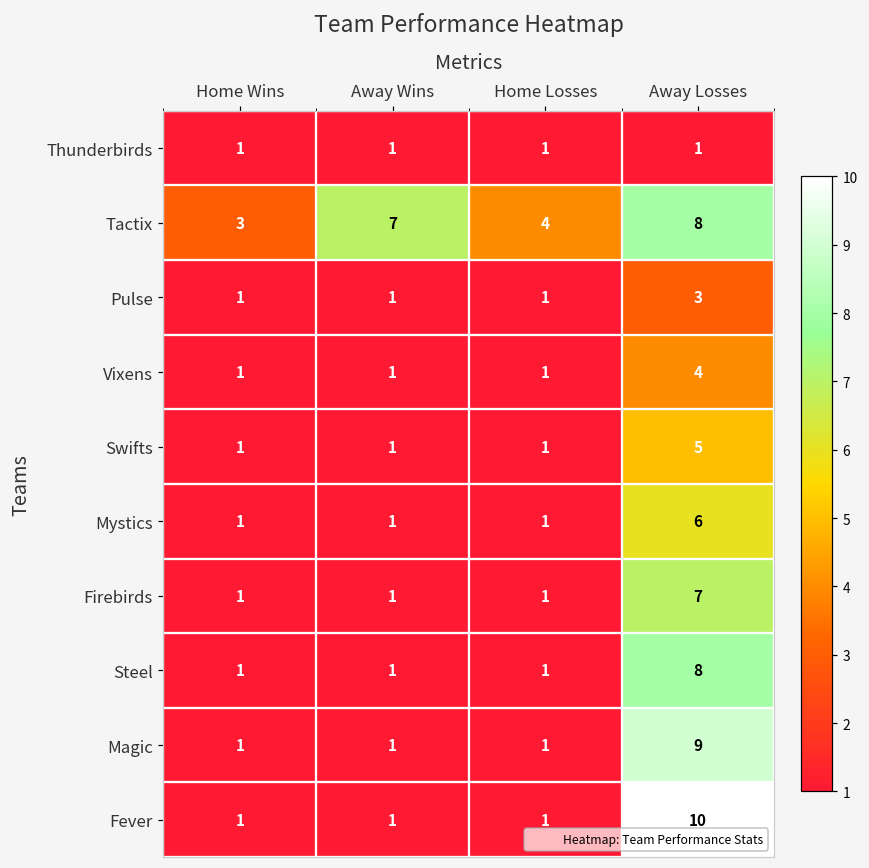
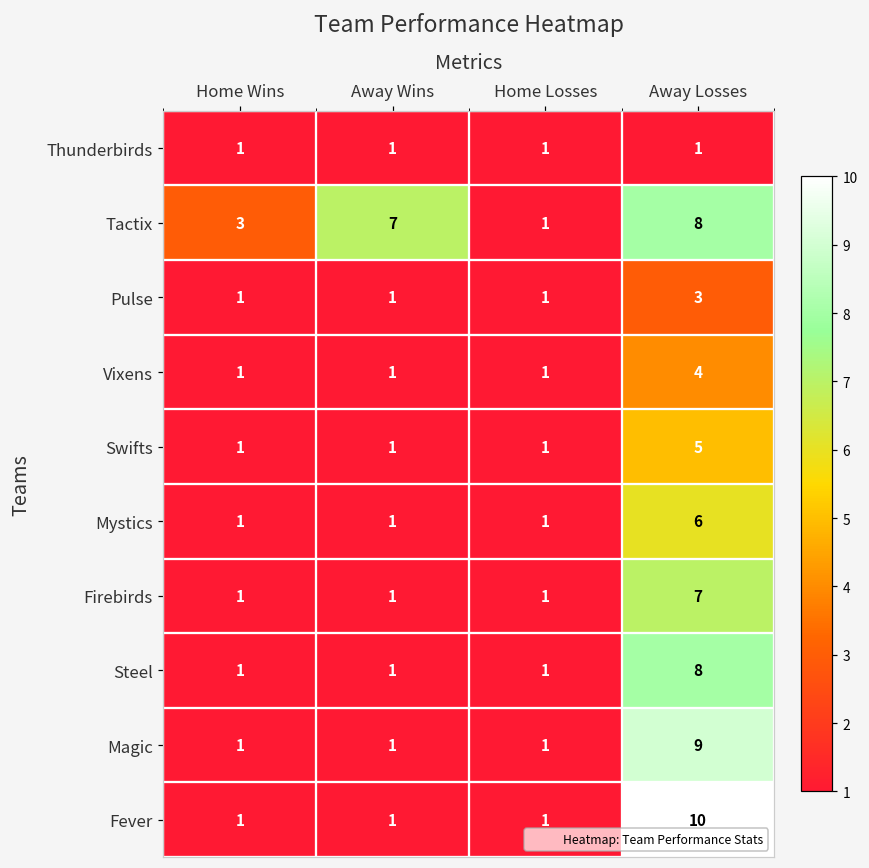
  {
    "Thunderbirds": {
      "Home Wins": 1,
      "Away Wins": 1,
      "Home Losses": 1,
      "Away Losses": 1
    },
    "Tactix": {
      "Home Wins": 3,
      "Away Wins": 7,
-     "Home Losses": 4,
+     "Home Losses": 1,
      "Away Losses": 8
    },
    "Pulse": {
      "Home Wins": 1,
      "Away Wins": 1,
      "Home Losses": 1,
      "Away Losses": 3
    },
    "Vixens": {
      "Home Wins": 1,
      "Away Wins": 1,
      "Home Losses": 1,
      "Away Losses": 4
    },
    "Swifts": {
      "Home Wins": 1,
      "Away Wins": 1,
      "Home Losses": 1,
      "Away Losses": 5
    },
    "Mystics": {
      "Home Wins": 1,
      "Away Wins": 1,
      "Home Losses": 1,
      "Away Losses": 6
    },
    "Firebirds": {
      "Home Wins": 1,
      "Away Wins": 1,
      "Home Losses": 1,
      "Away Losses": 7
    },
    "Steel": {
      "Home Wins": 1,
      "Away Wins": 1,
      "Home Losses": 1,
      "Away Losses": 8
    },
    "Magic": {
      "Home Wins": 1,
      "Away Wins": 1,
      "Home Losses": 1,
      "Away Losses": 9
    },
    "Fever": {
      "Home Wins": 1,
      "Away Wins": 1,
      "Home Losses": 1,
      "Away Losses": 10
    }
  }
